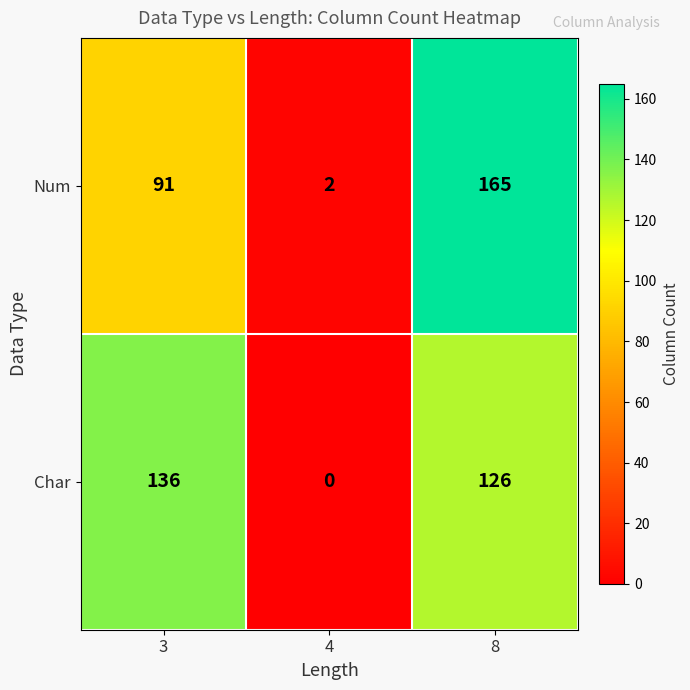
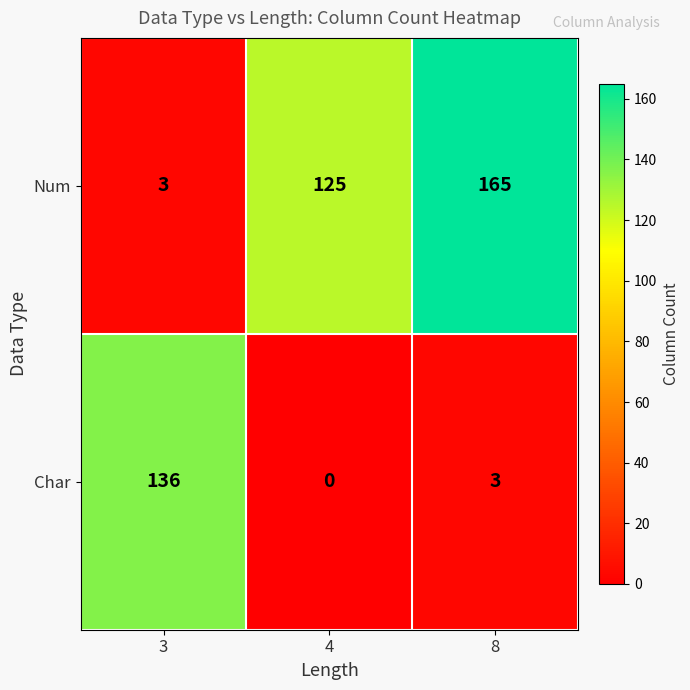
  {
    "Num": {
-     "3": 91,
-     "4": 2,
+     "3": 3,
+     "4": 125,
      "8": 165
    },
    "Char": {
      "3": 136,
      "4": 0,
-     "8": 126
+     "8": 3
    }
  }
